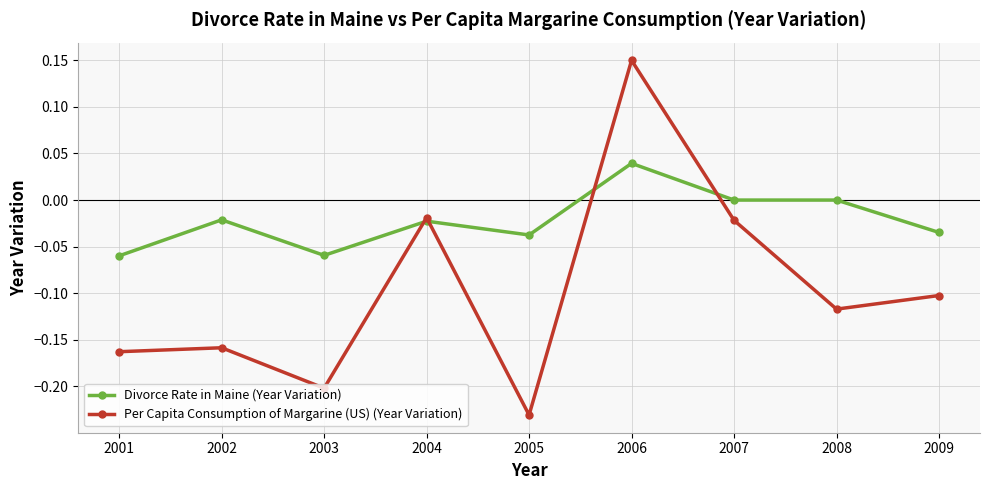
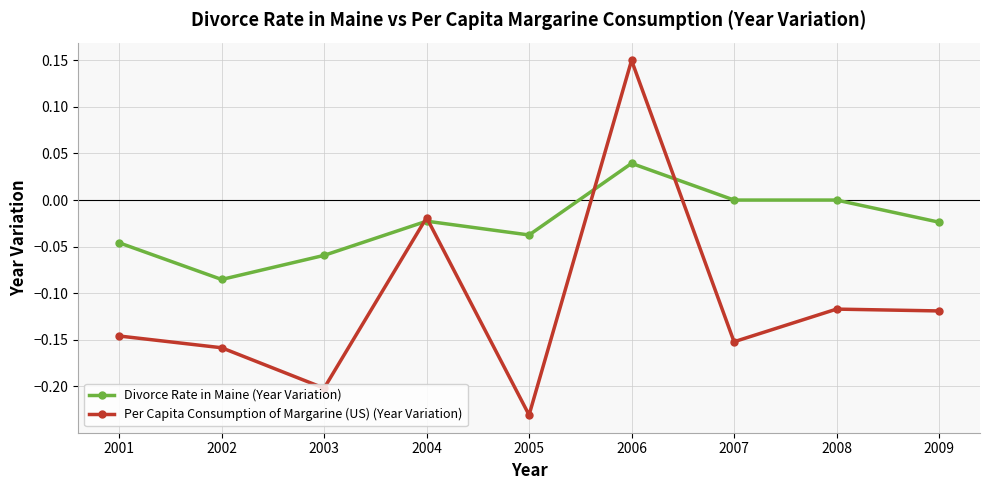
  {
    "Divorce Rate in Maine (Year Variation)": {
-     "2001": -0.06,
-     "2002": -0.02,
+     "2001": -0.05,
+     "2002": -0.09,
      "2003": -0.06,
      "2004": -0.02,
      "2005": -0.04,
      "2006": 0.04,
      "2007": 0.00,
      "2008": 0.00,
-     "2009": -0.03
+     "2009": -0.02
    },
    "Per Capita Consumption of Margarine (US) (Year Variation)": {
-     "2001": -0.16,
+     "2001": -0.15,
      "2002": -0.16,
      "2004": -0.02,
      "2005": -0.23,
      "2006": 0.15,
-     "2007": -0.02,
+     "2007": -0.15,
      "2008": -0.12,
-     "2009": -0.10
+     "2009": -0.12
    }
  }
